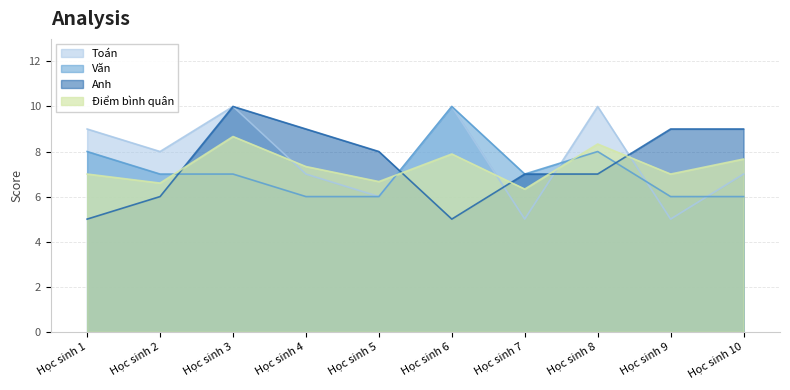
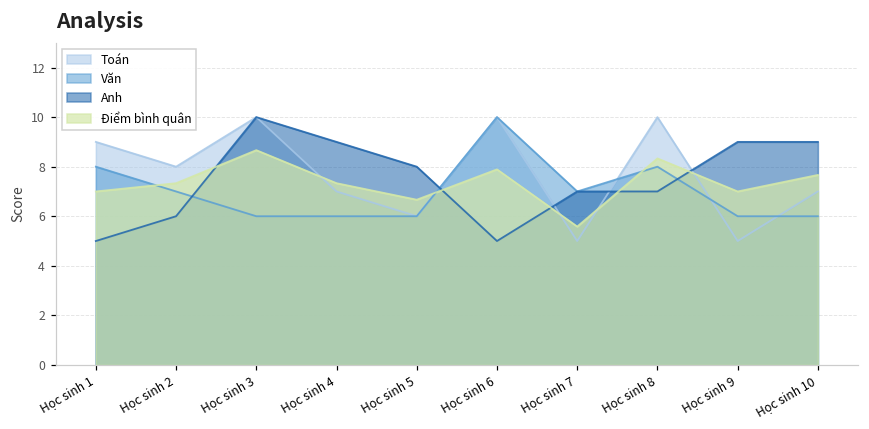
  {
    "Toán": {
      "Học sinh 1": 9.0,
      "Học sinh 2": 8.0,
      "Học sinh 4": 7.0,
      "Học sinh 7": 5.0,
      "Học sinh 8": 10.0,
      "Học sinh 9": 5.0,
      "Học sinh 10": 7.0
    },
    "Văn": {
      "Học sinh 1": 8,
      "Học sinh 2": 7,
-     "Học sinh 3": 7,
+     "Học sinh 3": 6,
      "Học sinh 4": 6,
      "Học sinh 8": 8,
      "Học sinh 9": 6,
      "Học sinh 10": 6
    },
    "Anh": {
      "Học sinh 1": 5.0,
      "Học sinh 2": 6.0,
      "Học sinh 4": 9.0,
      "Học sinh 5": 8.0,
      "Học sinh 6": 5.0,
      "Học sinh 8": 7.0,
      "Học sinh 9": 9.0,
      "Học sinh 10": 9.0
    },
    "Điểm bình quân": {
      "Học sinh 1": 7.0,
-     "Học sinh 2": 6.6,
+     "Học sinh 2": 7.3,
      "Học sinh 3": 8.7,
      "Học sinh 4": 7.3,
      "Học sinh 5": 6.7,
      "Học sinh 6": 7.9,
-     "Học sinh 7": 6.3,
+     "Học sinh 7": 5.6,
      "Học sinh 8": 8.3,
      "Học sinh 9": 7.0,
      "Học sinh 10": 7.7
    }
  }
